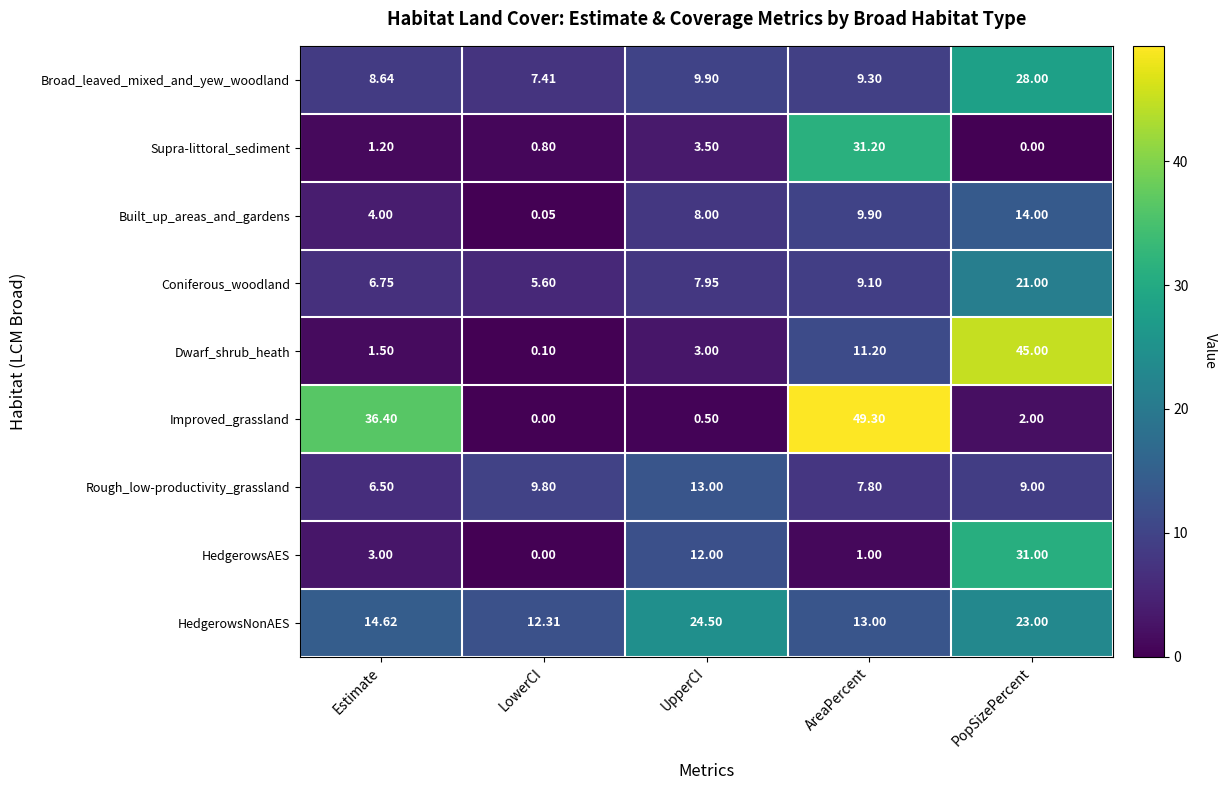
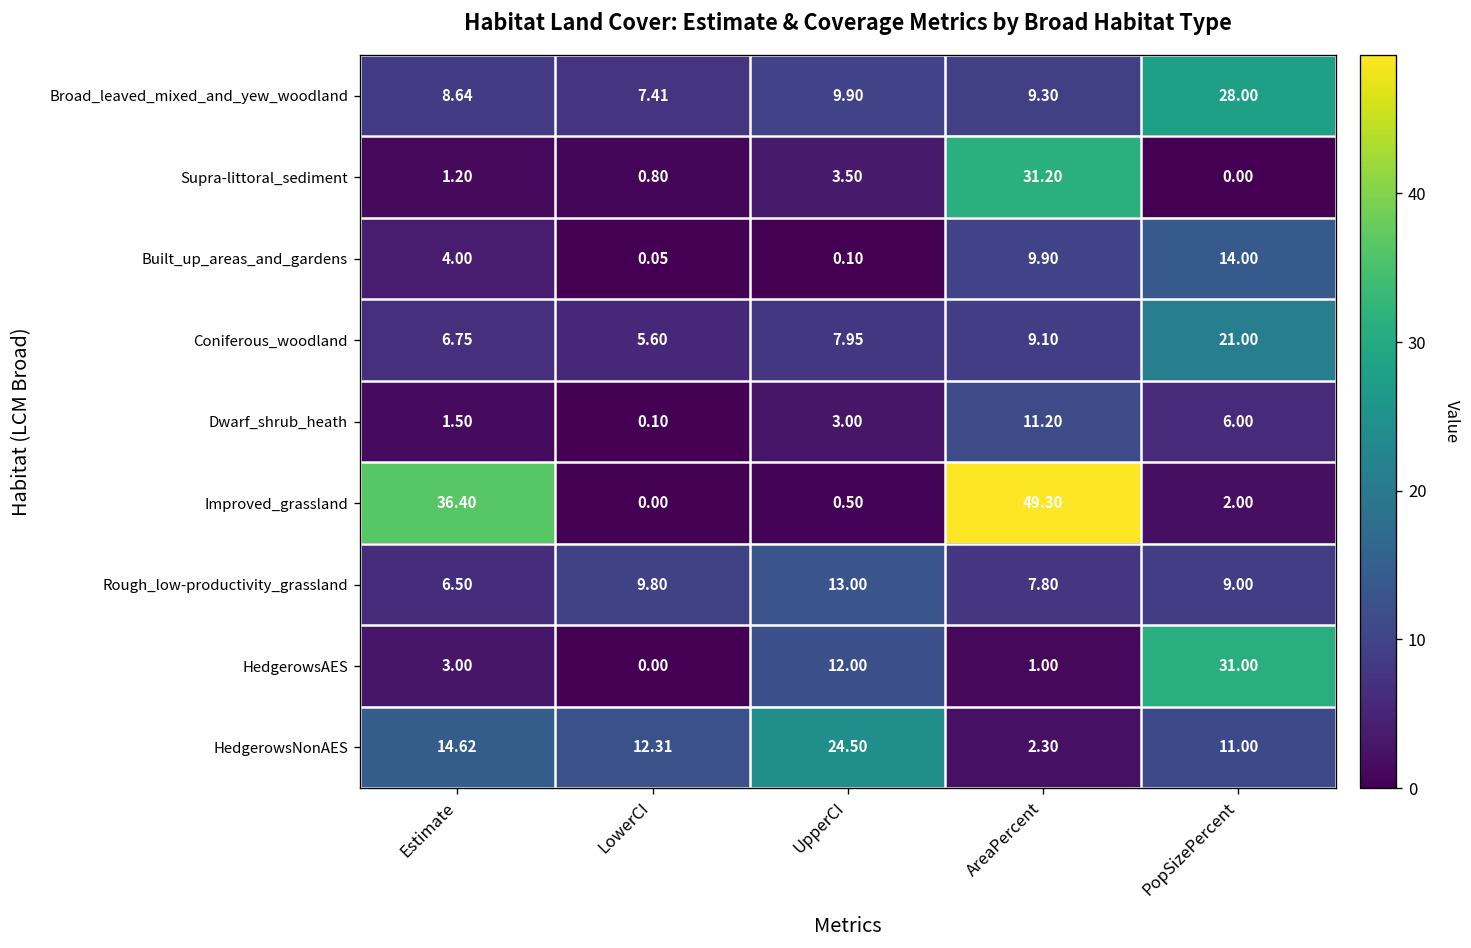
  {
    "Broad_leaved_mixed_and_yew_woodland": {
      "Estimate": 8.64,
      "LowerCI": 7.41,
      "UpperCI": 9.90,
      "AreaPercent": 9.30,
      "PopSizePercent": 28.00
    },
    "Supra-littoral_sediment": {
      "Estimate": 1.20,
      "LowerCI": 0.80,
      "UpperCI": 3.50,
      "AreaPercent": 31.20,
      "PopSizePercent": 0.00
    },
    "Built_up_areas_and_gardens": {
      "Estimate": 4.00,
      "LowerCI": 0.05,
-     "UpperCI": 8.00,
+     "UpperCI": 0.10,
      "AreaPercent": 9.90,
      "PopSizePercent": 14.00
    },
    "Coniferous_woodland": {
      "Estimate": 6.75,
      "LowerCI": 5.60,
      "UpperCI": 7.95,
      "AreaPercent": 9.10,
      "PopSizePercent": 21.00
    },
    "Dwarf_shrub_heath": {
      "Estimate": 1.50,
      "LowerCI": 0.10,
      "UpperCI": 3.00,
      "AreaPercent": 11.20,
-     "PopSizePercent": 45.00
+     "PopSizePercent": 6.00
    },
    "Improved_grassland": {
      "Estimate": 36.40,
      "LowerCI": 0.00,
      "UpperCI": 0.50,
      "AreaPercent": 49.30,
      "PopSizePercent": 2.00
    },
    "Rough_low-productivity_grassland": {
      "Estimate": 6.50,
      "LowerCI": 9.80,
      "UpperCI": 13.00,
      "AreaPercent": 7.80,
      "PopSizePercent": 9.00
    },
    "HedgerowsAES": {
      "Estimate": 3.00,
      "LowerCI": 0.00,
      "UpperCI": 12.00,
      "AreaPercent": 1.00,
      "PopSizePercent": 31.00
    },
    "HedgerowsNonAES": {
      "Estimate": 14.62,
      "LowerCI": 12.31,
      "UpperCI": 24.50,
-     "AreaPercent": 13.00,
-     "PopSizePercent": 23.00
+     "AreaPercent": 2.30,
+     "PopSizePercent": 11.00
    }
  }
